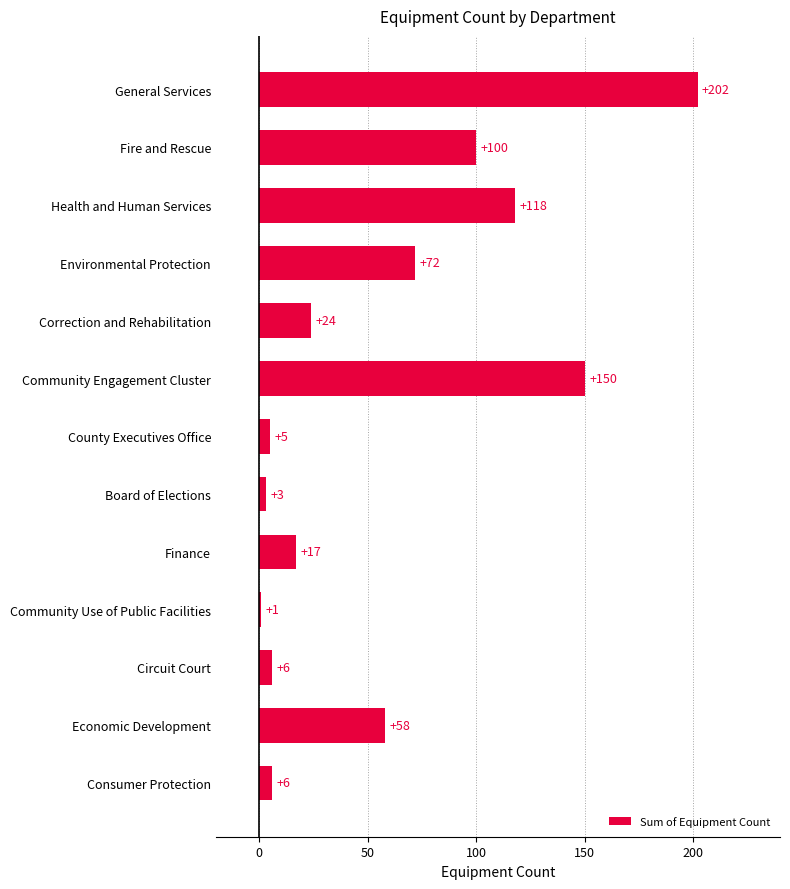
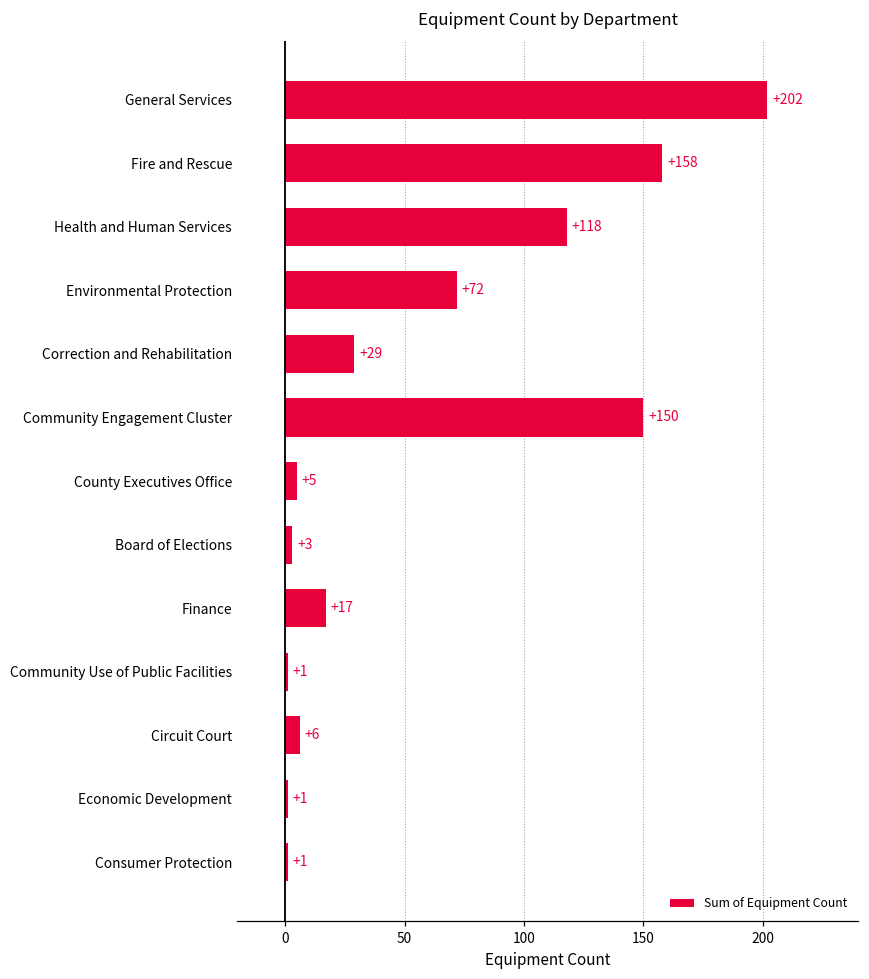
  {
    "General Services": "+202",
-   "Fire and Rescue": "+100",
+   "Fire and Rescue": "+158",
    "Health and Human Services": "+118",
    "Environmental Protection": "+72",
-   "Correction and Rehabilitation": "+24",
+   "Correction and Rehabilitation": "+29",
    "Community Engagement Cluster": "+150",
    "County Executives Office": "+5",
    "Board of Elections": "+3",
    "Finance": "+17",
    "Community Use of Public Facilities": "+1",
    "Circuit Court": "+6",
-   "Economic Development": "+58",
-   "Consumer Protection": "+6"
+   "Economic Development": "+1",
+   "Consumer Protection": "+1"
  }
